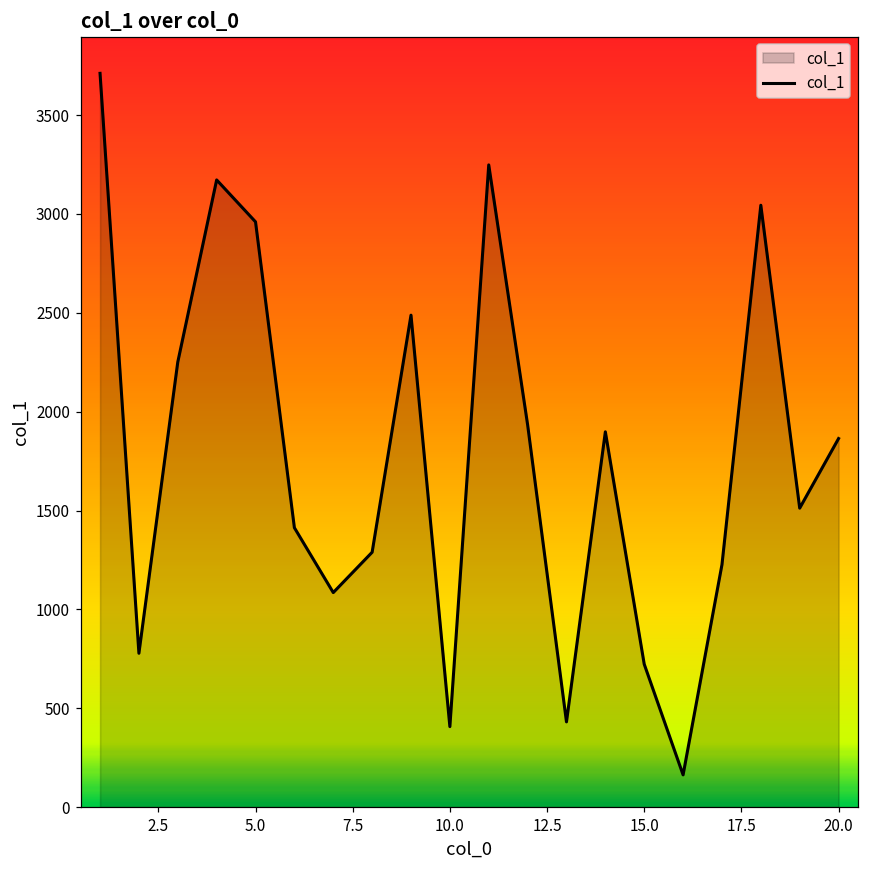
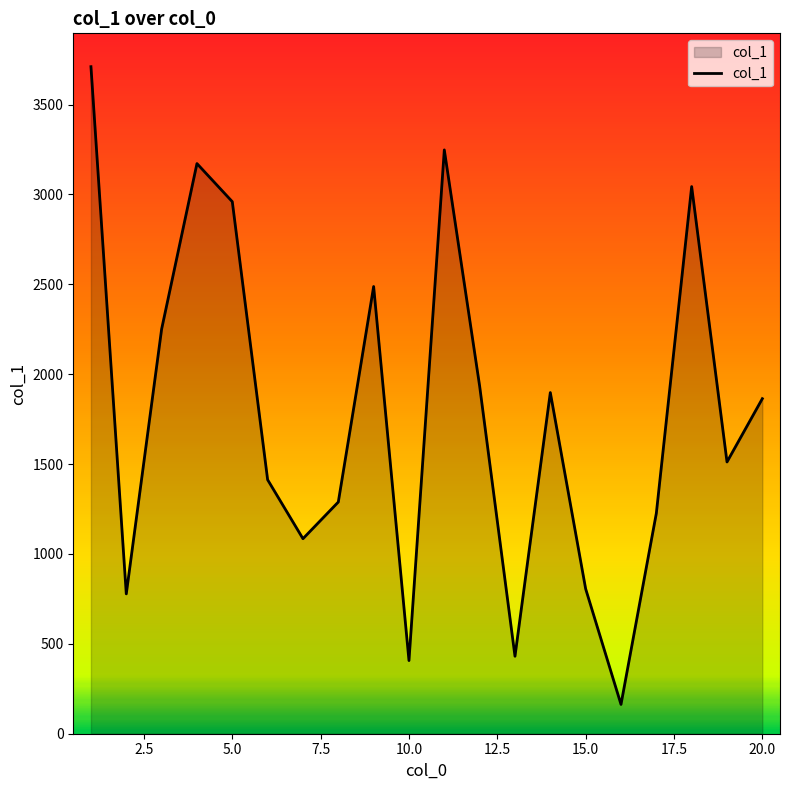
  {
    "5.0": 2960,
    "10.0": 410,
-   "15.0": 720,
+   "15.0": 810,
    "20.0": 1860
  }
